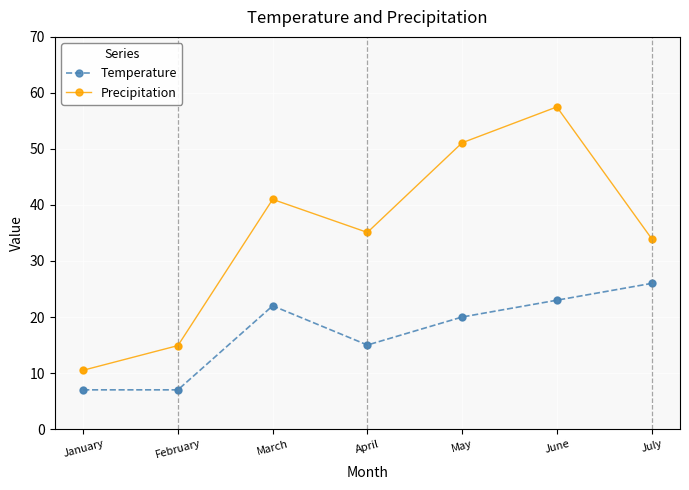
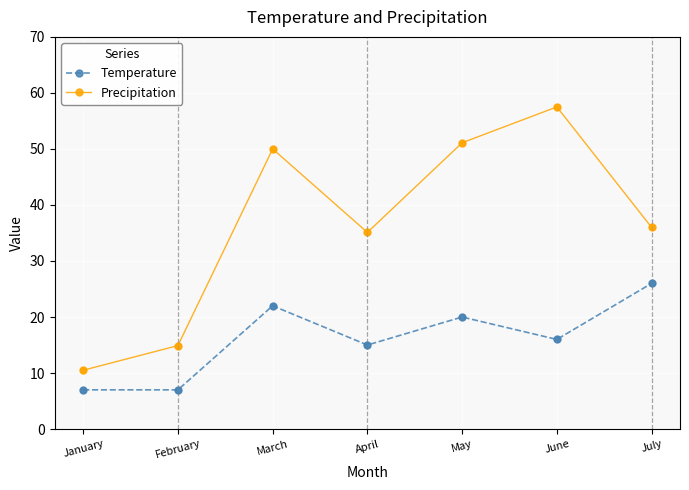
  {
    "Temperature": {
      "January": 7,
      "February": 7,
      "March": 22,
      "April": 15,
      "May": 20,
-     "June": 23,
+     "June": 16,
      "July": 26
    },
    "Precipitation": {
      "January": 11,
      "February": 15,
-     "March": 41,
+     "March": 50,
      "April": 35,
      "May": 51,
      "June": 58,
-     "July": 34
+     "July": 36
    }
  }
